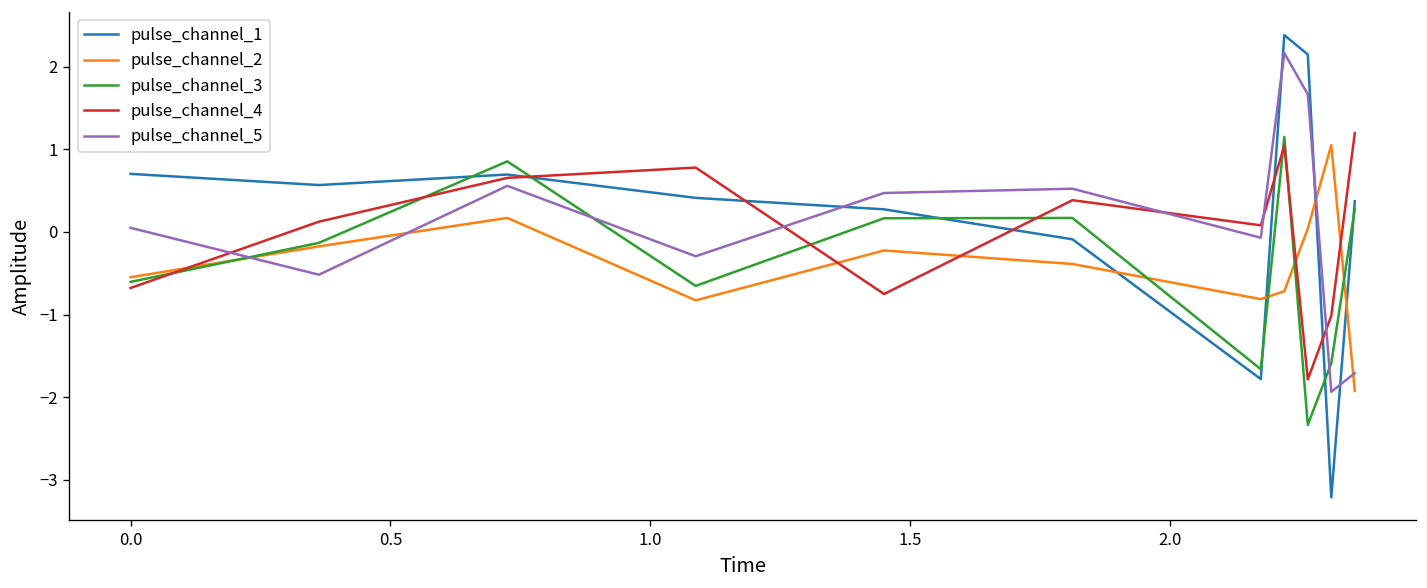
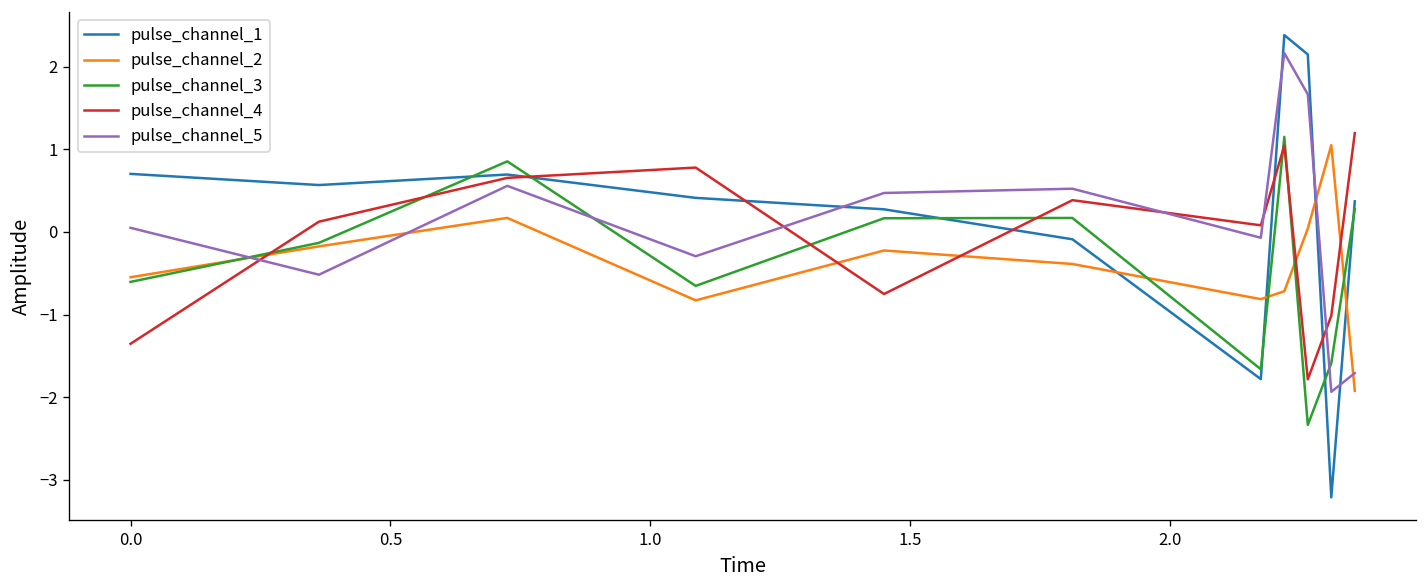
  {
    "pulse_channel_1": {
      "0.0": 0.7
    },
    "pulse_channel_2": {
      "0.0": -0.5
    },
    "pulse_channel_3": {
      "0.0": -0.6
    },
    "pulse_channel_4": {
-     "0.0": -0.7
+     "0.0": -1.4
    },
    "pulse_channel_5": {
      "0.0": 0.0
    }
  }
